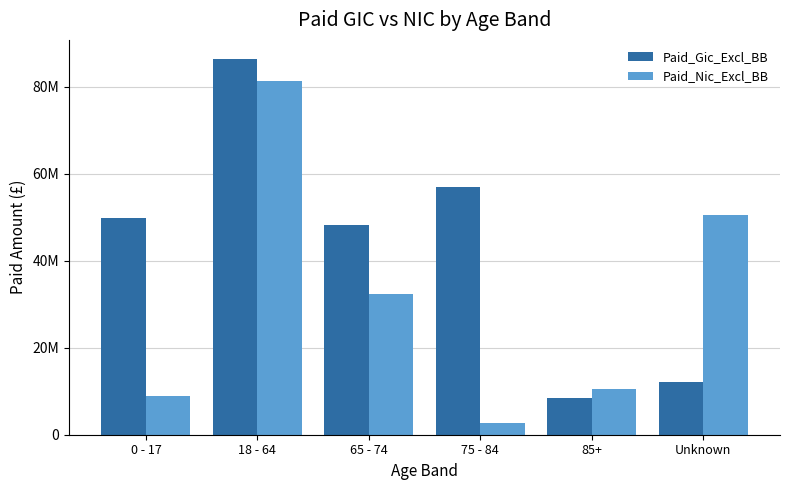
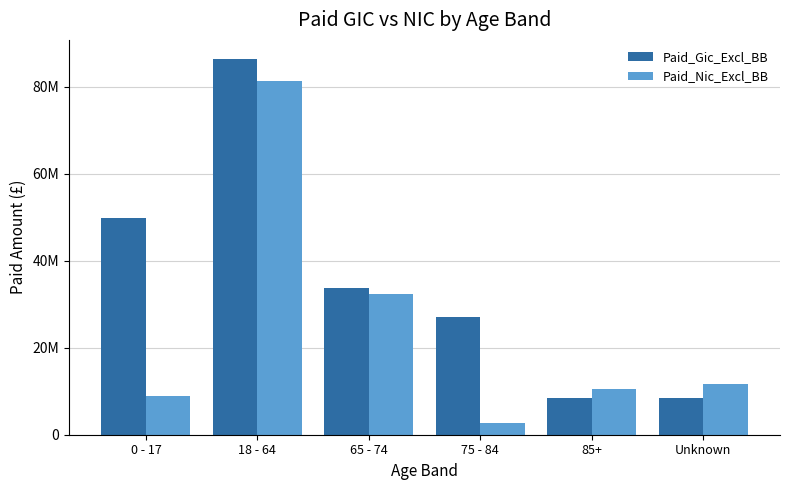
  {
    "Paid_Gic_Excl_BB": {
      "0 - 17": 50000000,
      "18 - 64": 86000000,
-     "65 - 74": 48000000,
-     "75 - 84": 57000000,
+     "65 - 74": 34000000,
+     "75 - 84": 27000000,
      "85+": 8000000,
-     "Unknown": 12000000
+     "Unknown": 8000000
    },
    "Paid_Nic_Excl_BB": {
      "0 - 17": 9000000,
      "18 - 64": 81000000,
      "65 - 74": 32000000,
      "75 - 84": 3000000,
      "85+": 11000000,
-     "Unknown": 50000000
+     "Unknown": 12000000
    }
  }
